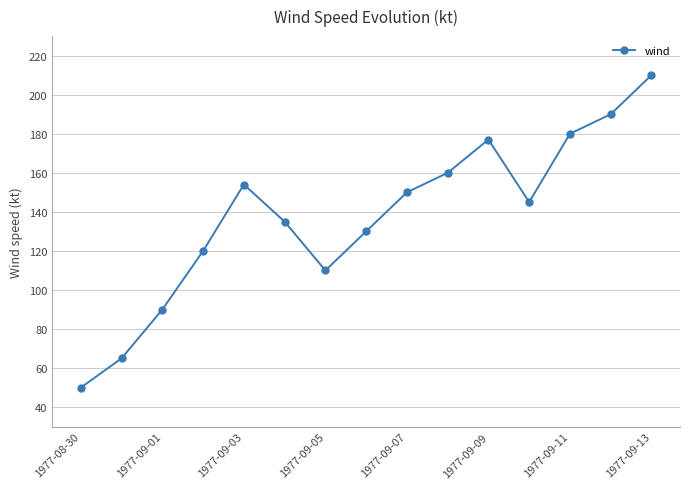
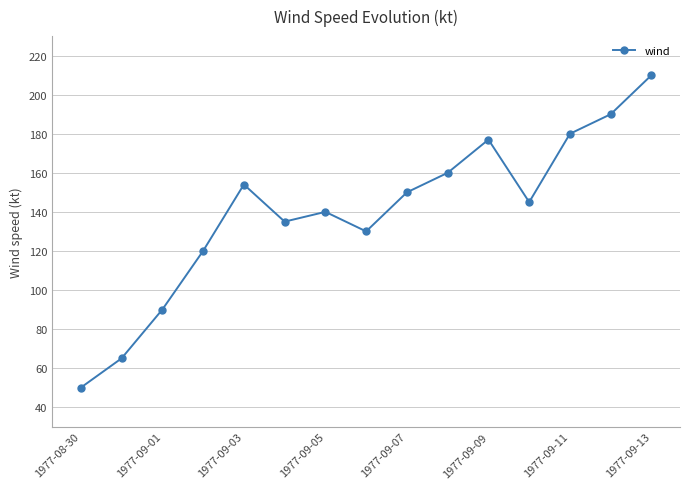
  {
    "1977-08-30": 50,
    "1977-09-01": 90,
    "1977-09-03": 154,
-   "1977-09-05": 110,
+   "1977-09-05": 140,
    "1977-09-07": 150,
    "1977-09-09": 177,
    "1977-09-11": 180,
    "1977-09-13": 210
  }
